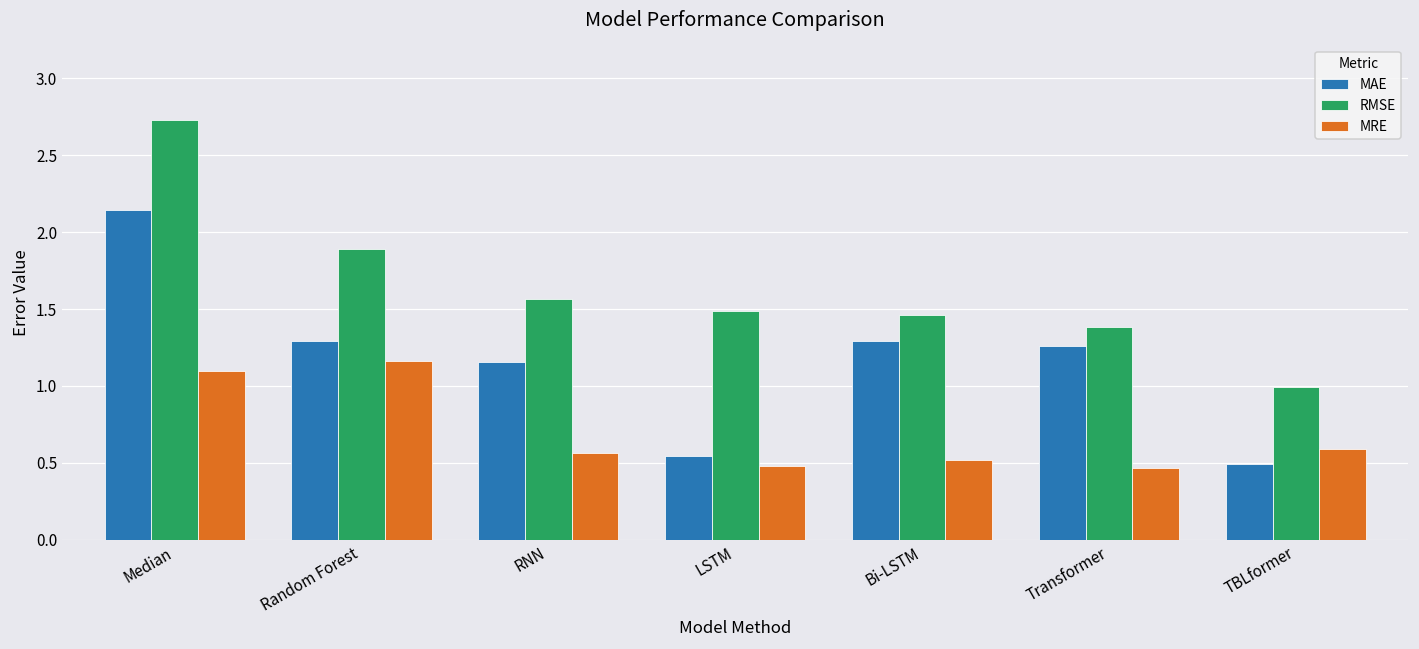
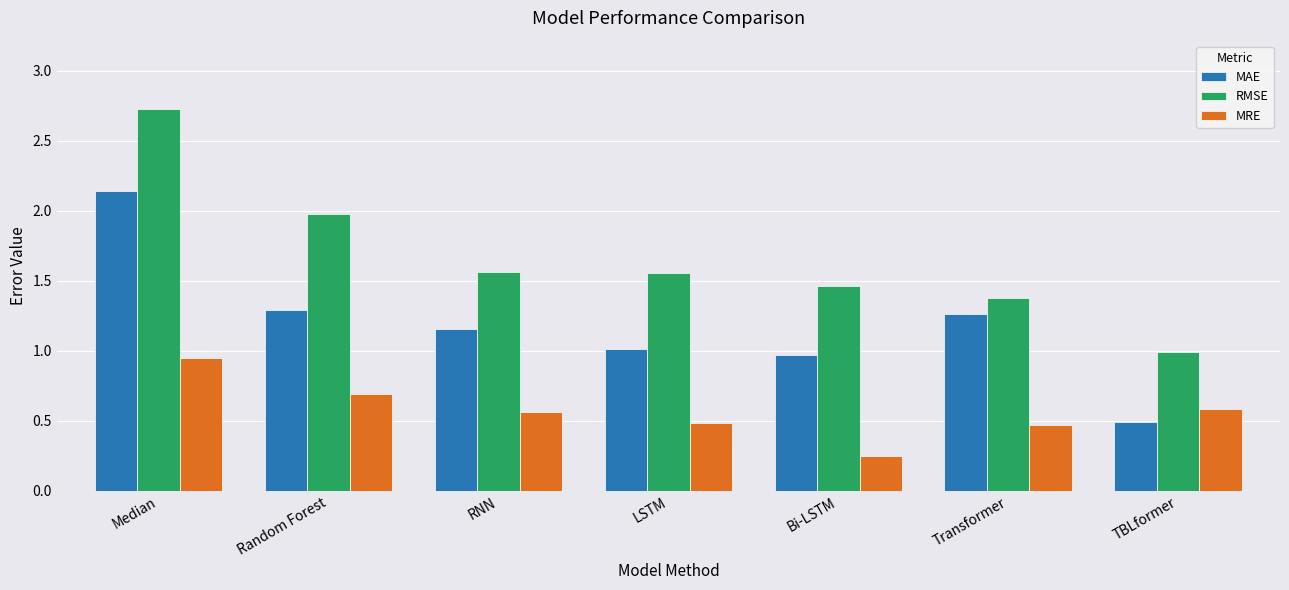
  {
    "MAE": {
      "Median": 2.14,
      "Random Forest": 1.29,
      "RNN": 1.15,
-     "LSTM": 0.54,
-     "Bi-LSTM": 1.29,
+     "LSTM": 1.02,
+     "Bi-LSTM": 0.97,
      "Transformer": 1.26,
      "TBLformer": 0.49
    },
    "RMSE": {
      "Median": 2.73,
-     "Random Forest": 1.89,
+     "Random Forest": 1.98,
      "RNN": 1.57,
-     "LSTM": 1.49,
+     "LSTM": 1.56,
      "Bi-LSTM": 1.46,
      "Transformer": 1.38,
      "TBLformer": 0.99
    },
    "MRE": {
-     "Median": 1.10,
-     "Random Forest": 1.16,
+     "Median": 0.95,
+     "Random Forest": 0.69,
      "RNN": 0.56,
      "LSTM": 0.48,
-     "Bi-LSTM": 0.52,
+     "Bi-LSTM": 0.25,
      "Transformer": 0.47,
      "TBLformer": 0.59
    }
  }
